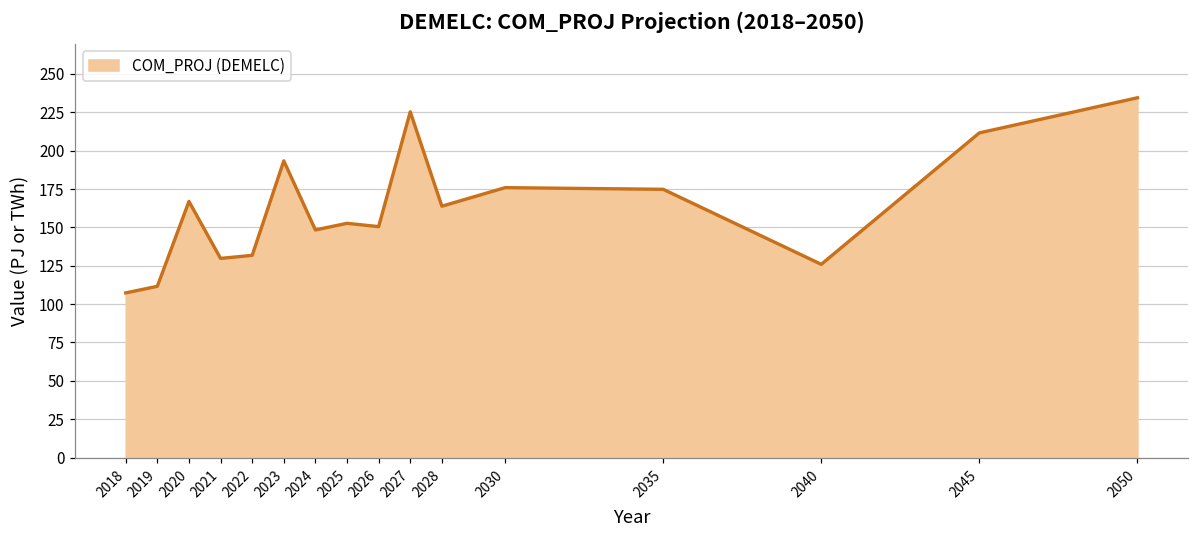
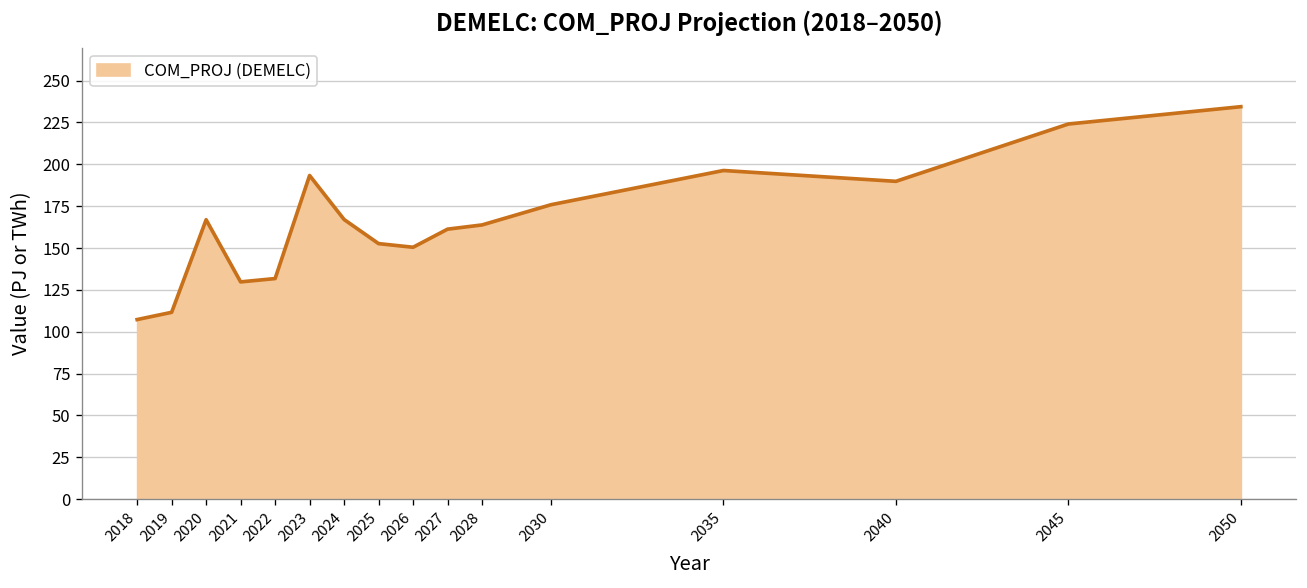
  {
    "2018": 107,
    "2019": 112,
    "2020": 167,
    "2021": 130,
    "2022": 132,
    "2023": 193,
-   "2024": 148,
+   "2024": 167,
    "2025": 153,
    "2026": 150,
-   "2027": 225,
+   "2027": 161,
    "2028": 164,
    "2030": 176,
-   "2035": 175,
-   "2040": 126,
-   "2045": 212,
+   "2035": 196,
+   "2040": 190,
+   "2045": 224,
    "2050": 234
  }
